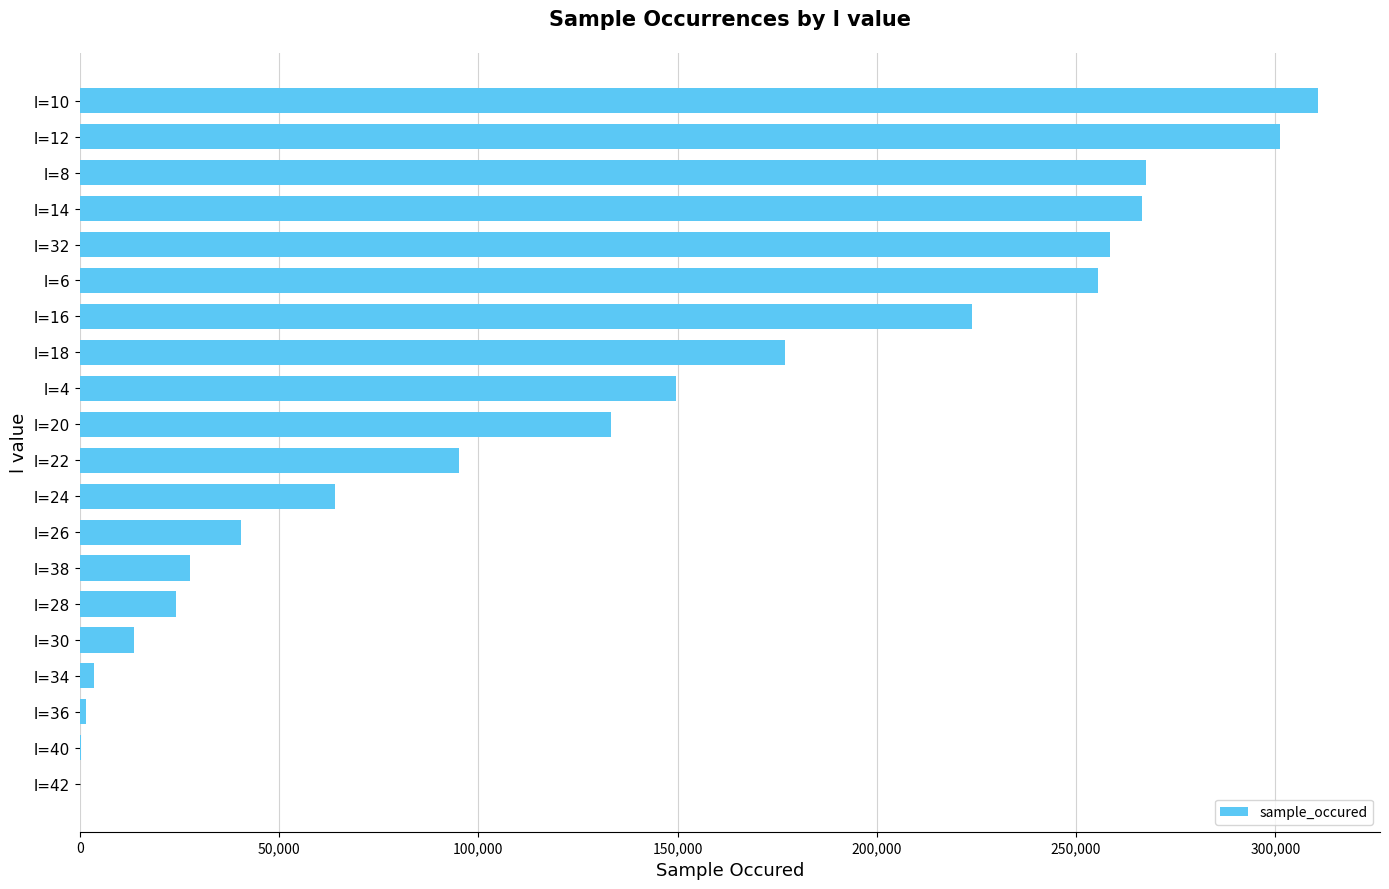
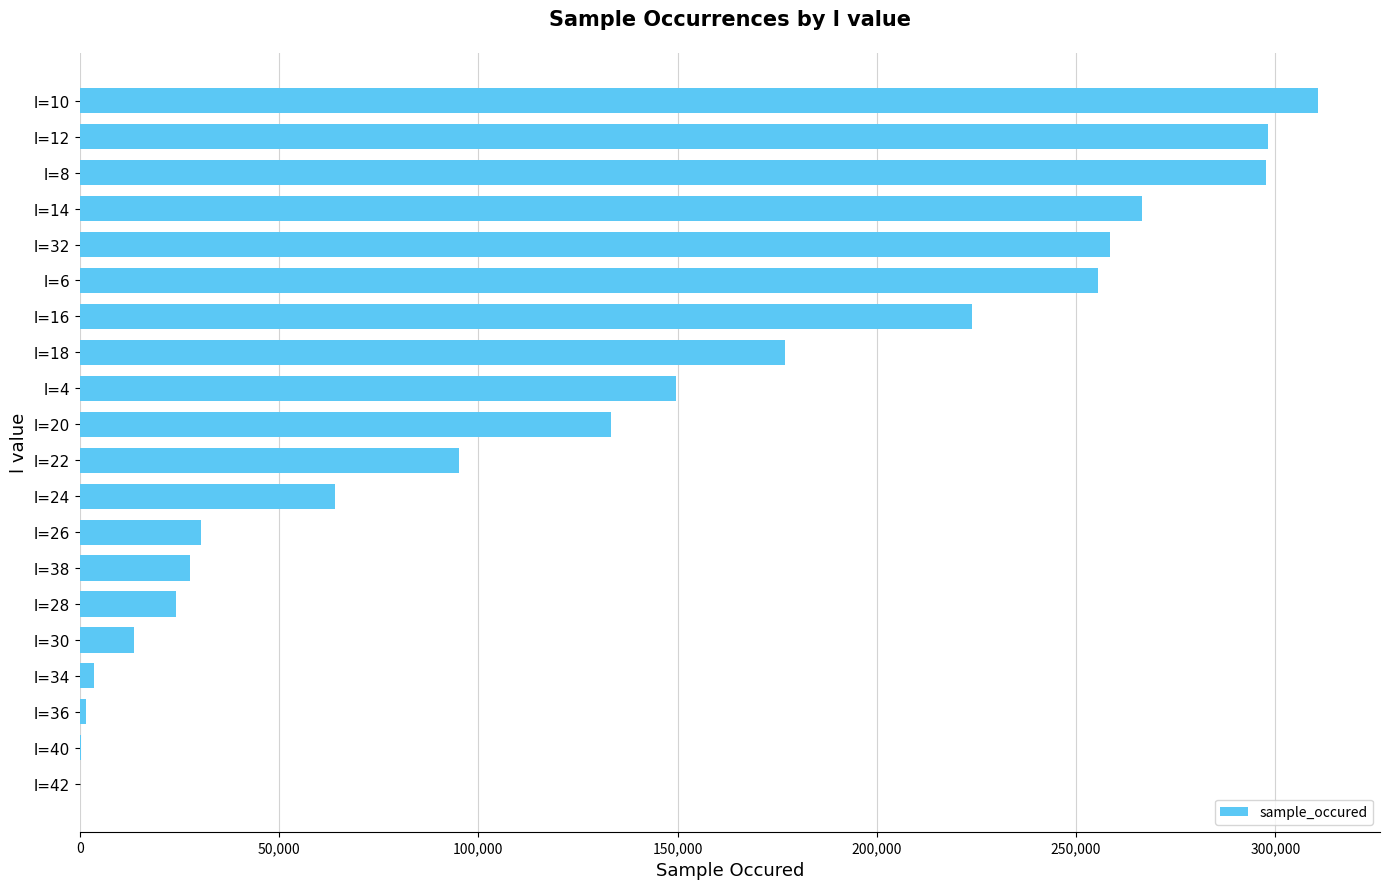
  {
    "l=10": "311,000",
-   "l=12": "301,000",
-   "l=8": "267,000",
+   "l=12": "298,000",
+   "l=8": "298,000",
    "l=14": "267,000",
    "l=32": "258,000",
    "l=6": "255,000",
    "l=16": "224,000",
    "l=18": "177,000",
    "l=4": "150,000",
    "l=20": "133,000",
    "l=22": "95,000",
    "l=24": "64,000",
-   "l=26": "40,000",
+   "l=26": "30,000",
    "l=38": "28,000",
    "l=28": "24,000",
    "l=30": "14,000",
    "l=34": "4,000",
    "l=36": "2,000"
  }
